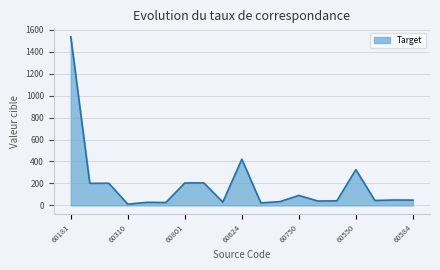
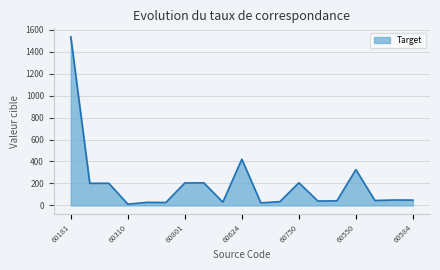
  {
    "60181": 1540,
    "60310": 10,
    "60801": 200,
    "60624": 420,
-   "60750": 90,
+   "60750": 210,
    "60550": 330,
    "60584": 50
  }
